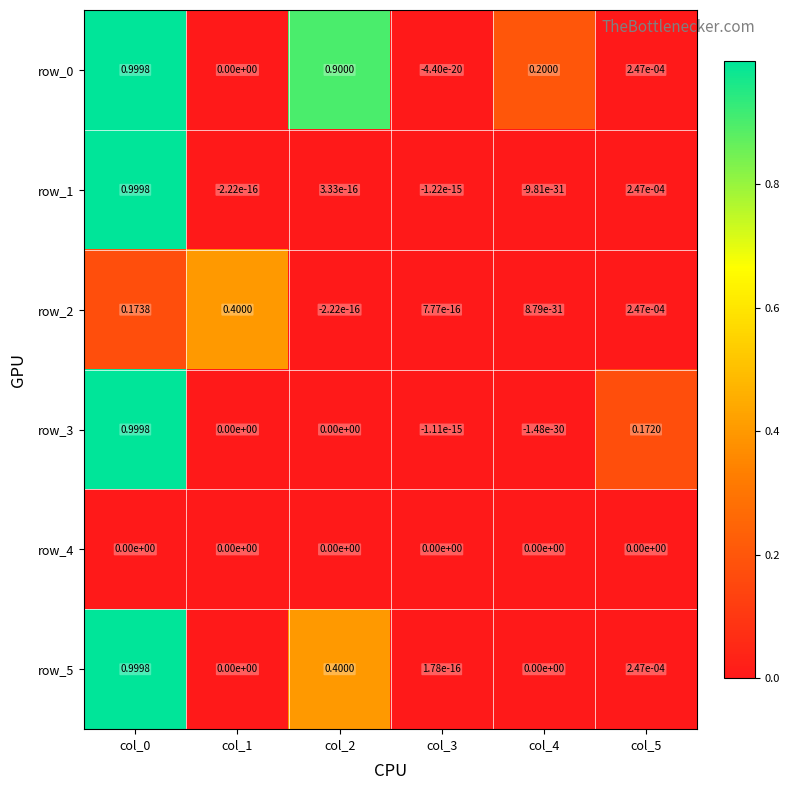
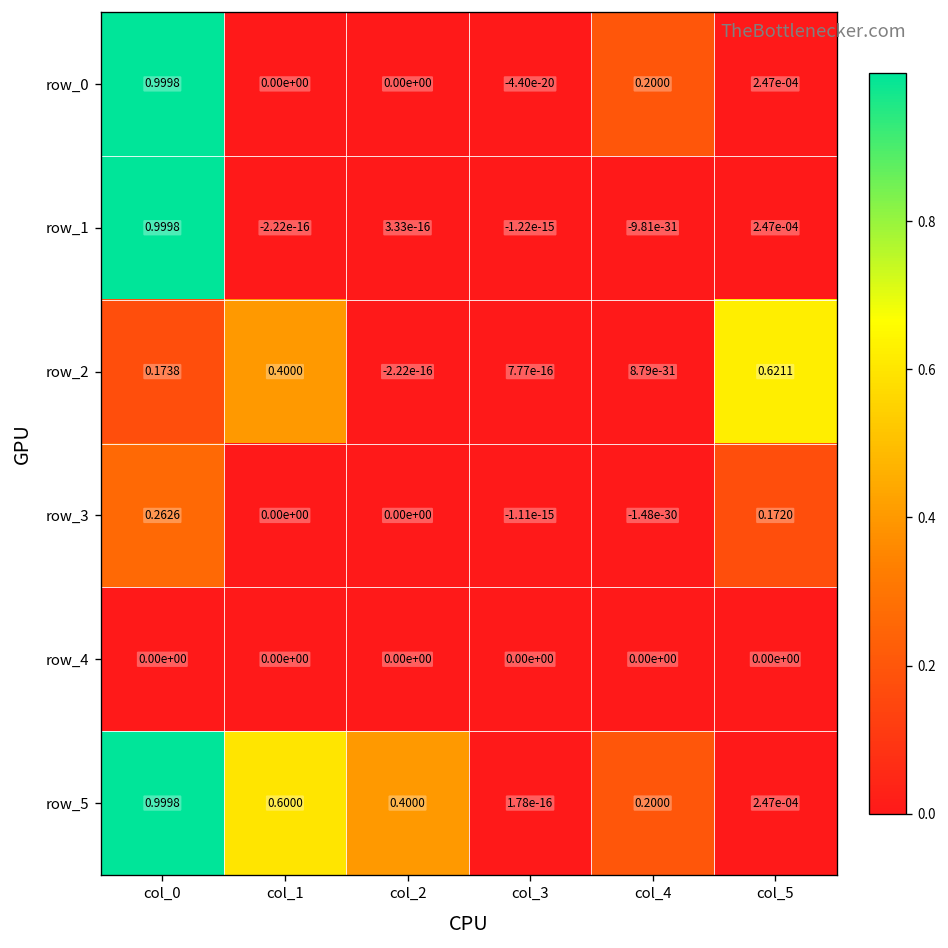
  {
    "row_0": {
-     "col_2": "0.9000"
+     "col_2": "0.00e+00"
    },
    "row_2": {
-     "col_5": "2.47e-04"
+     "col_5": "0.6211"
    },
    "row_3": {
-     "col_0": "0.9998"
+     "col_0": "0.2626"
    },
    "row_5": {
-     "col_1": "0.00e+00",
-     "col_4": "0.00e+00"
+     "col_1": "0.6000",
+     "col_4": "0.2000"
    }
  }
